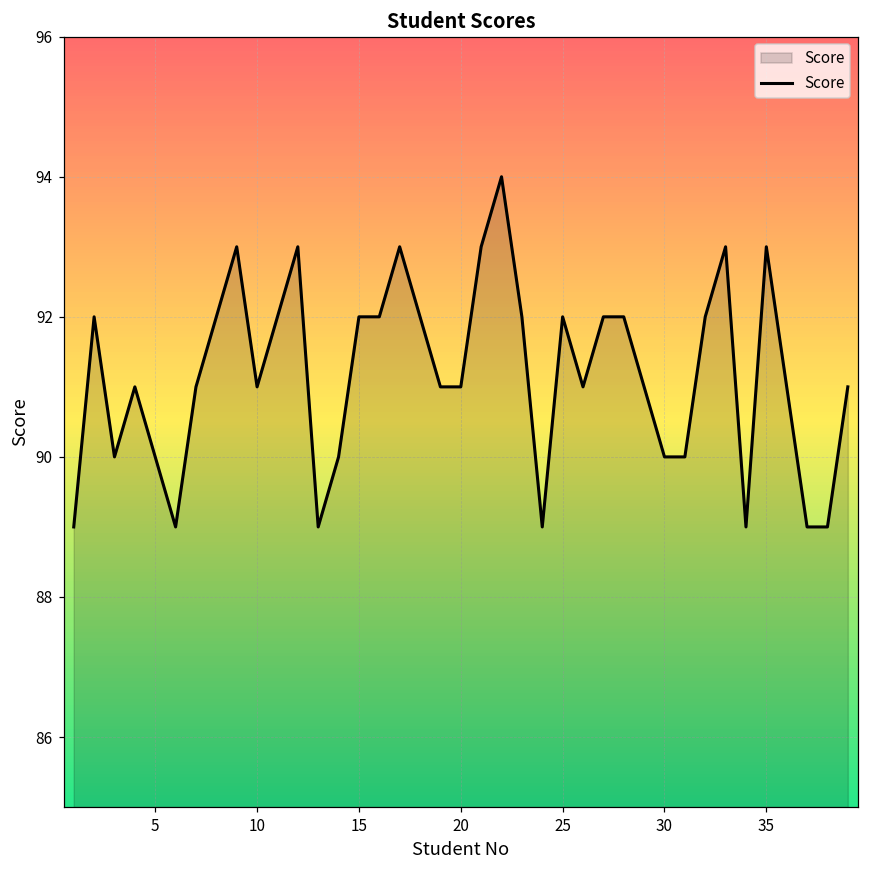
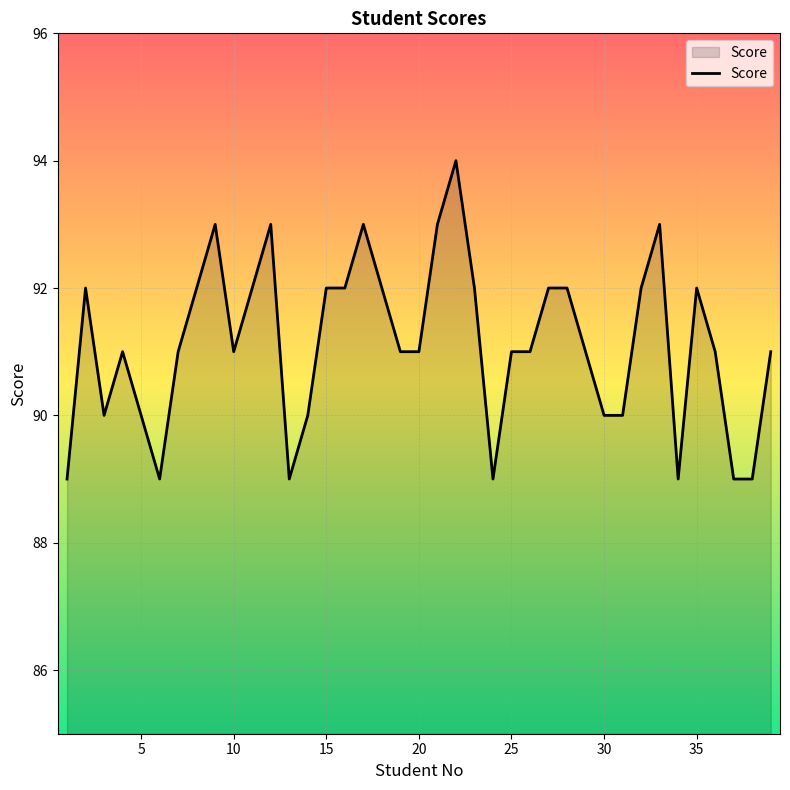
  {
    "5": 90,
    "10": 91,
    "15": 92,
    "20": 91,
-   "25": 92,
+   "25": 91,
    "30": 90,
-   "35": 93
+   "35": 92
  }
